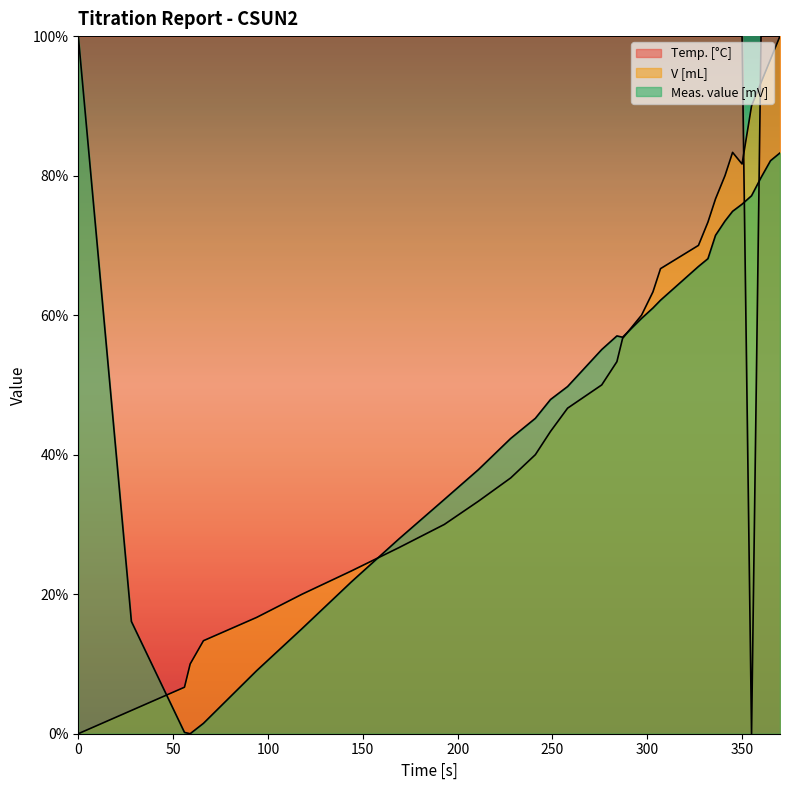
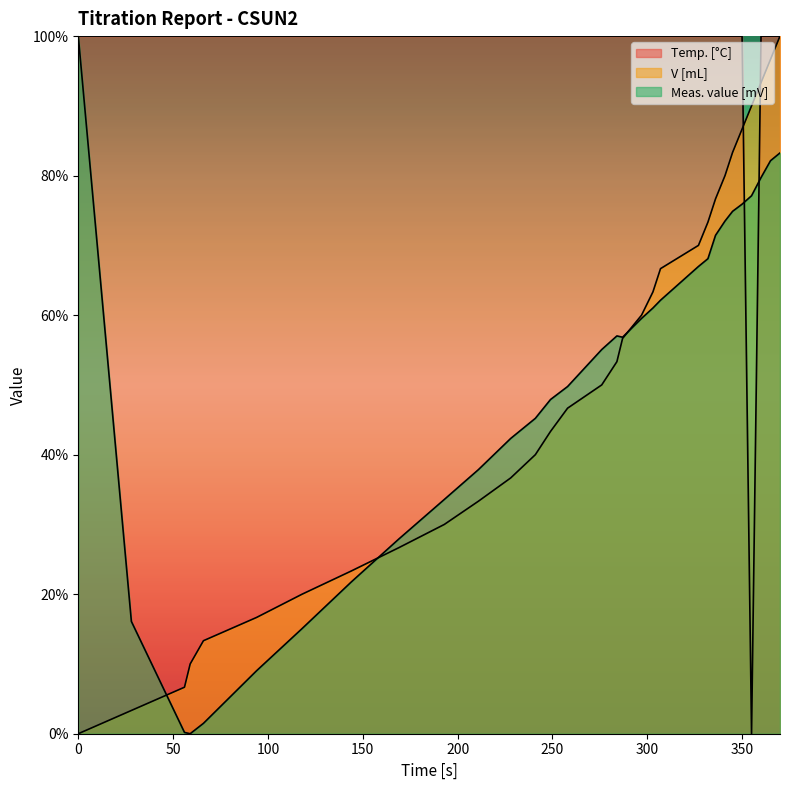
  {
    "Temp. [°C]": {
      "350": "100%"
    },
    "V [mL]": {
      "0": "0%",
-     "350": "82%"
+     "350": "87%"
    },
    "Meas. value [mV]": {
      "350": "76%"
    }
  }
